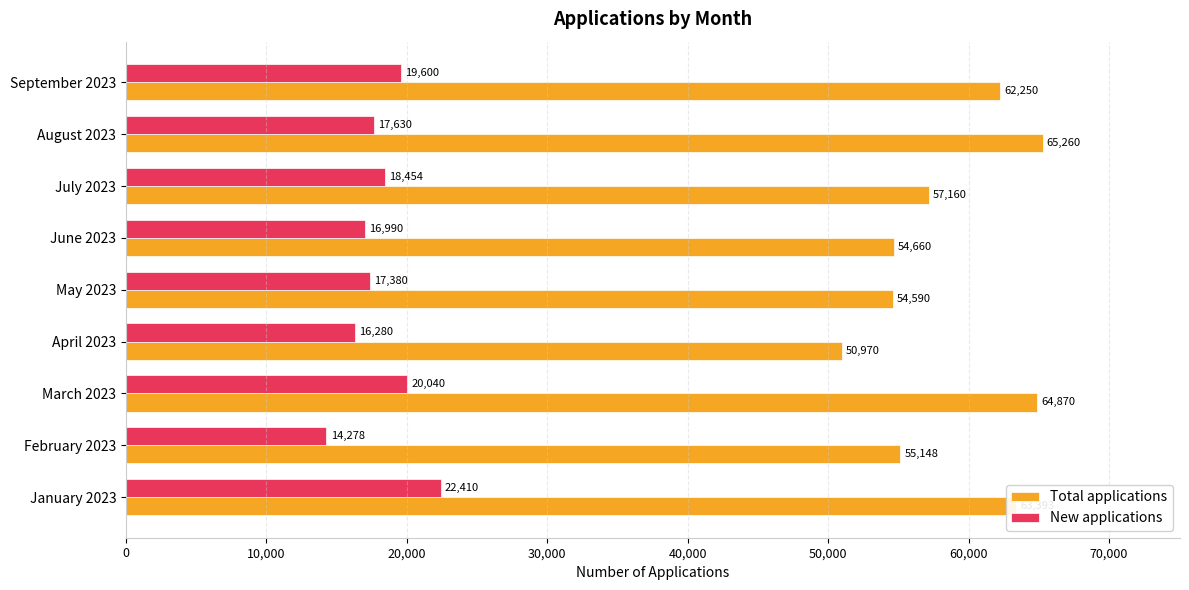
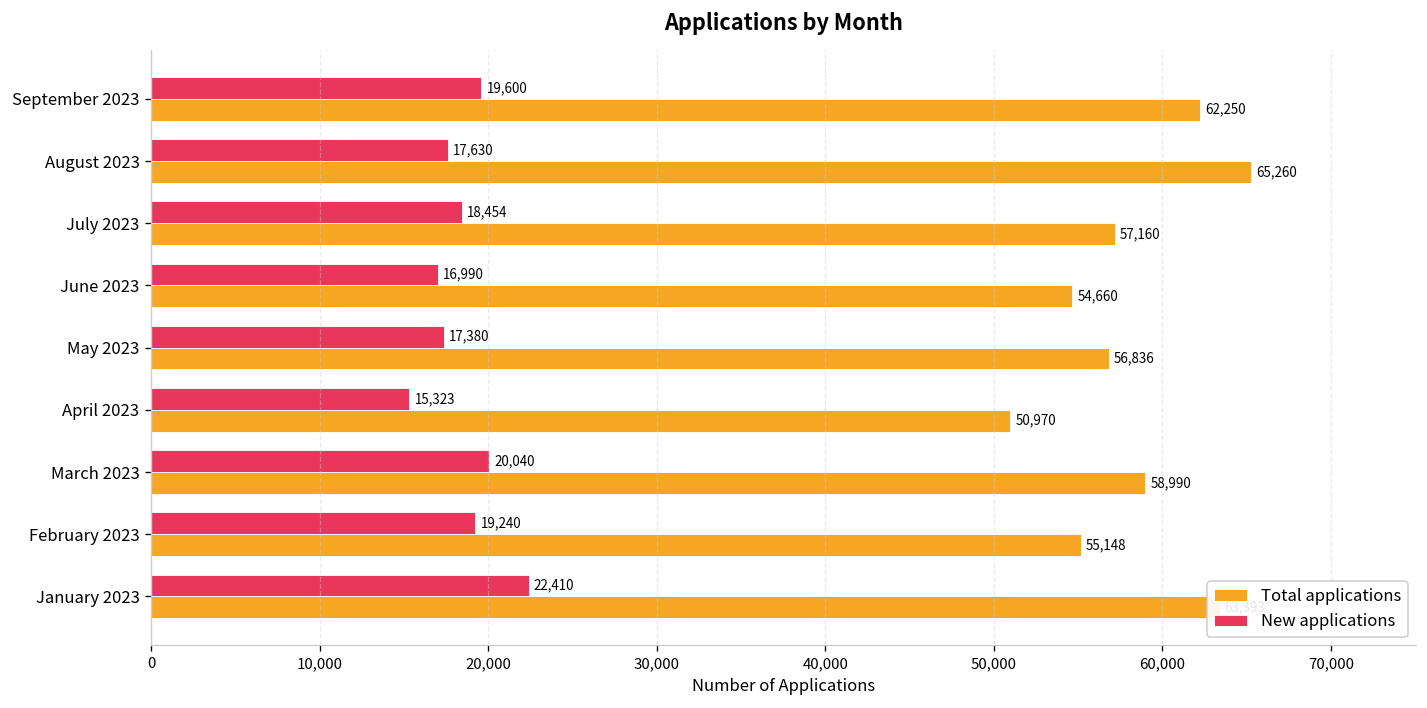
  {
    "Total applications": {
      "September 2023": "62,250",
      "August 2023": "65,260",
      "July 2023": "57,160",
      "June 2023": "54,660",
-     "May 2023": "54,590",
+     "May 2023": "56,836",
      "April 2023": "50,970",
-     "March 2023": "64,870",
+     "March 2023": "58,990",
      "February 2023": "55,148"
    },
    "New applications": {
      "September 2023": "19,600",
      "August 2023": "17,630",
      "July 2023": "18,454",
      "June 2023": "16,990",
      "May 2023": "17,380",
-     "April 2023": "16,280",
+     "April 2023": "15,323",
      "March 2023": "20,040",
-     "February 2023": "14,278",
+     "February 2023": "19,240",
      "January 2023": "22,410"
    }
  }
